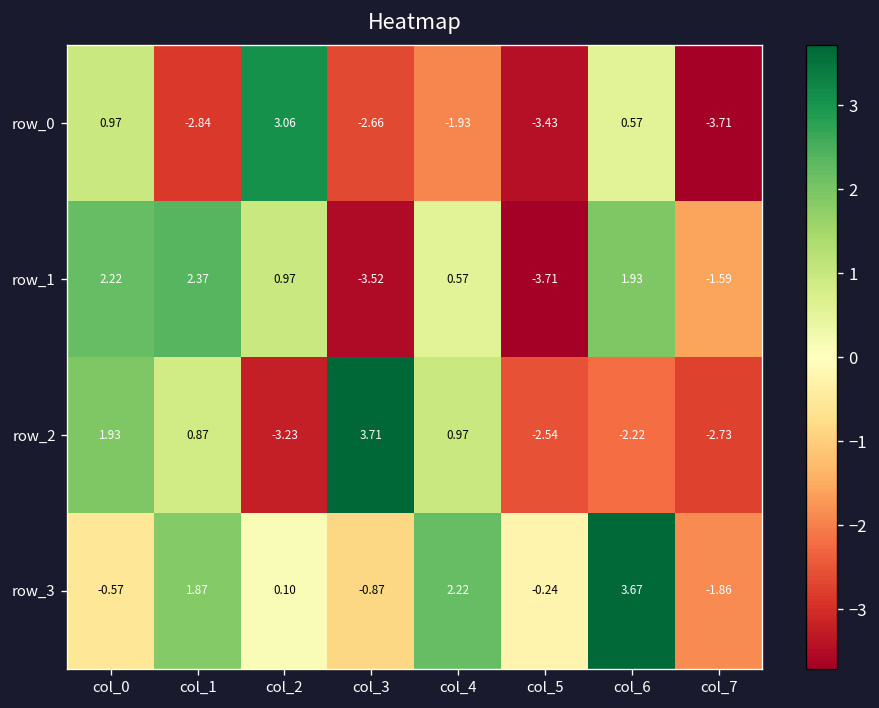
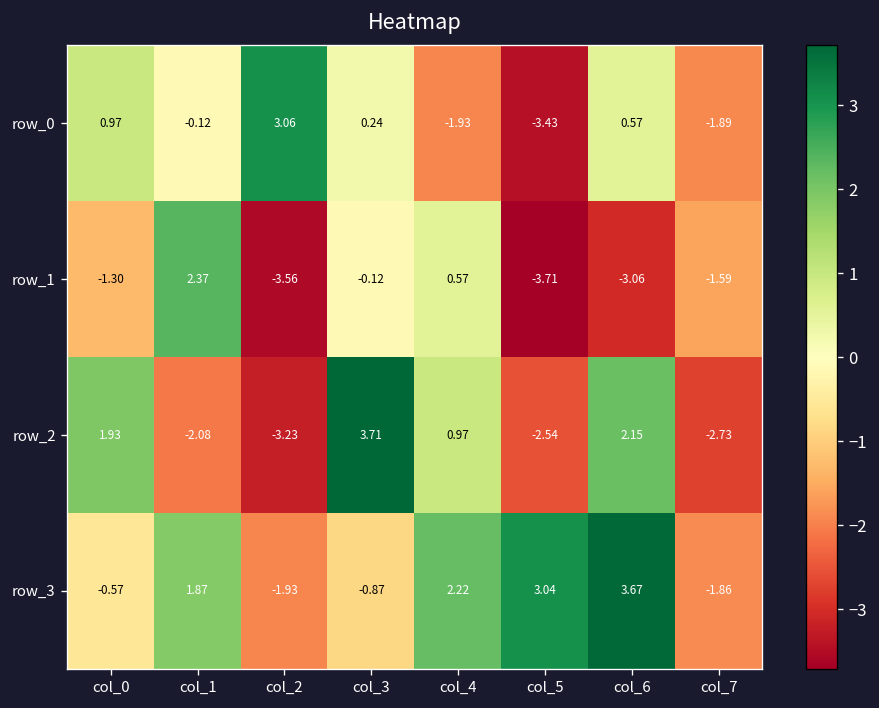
  {
    "row_0": {
      "col_0": 0.97,
-     "col_1": -2.84,
+     "col_1": -0.12,
      "col_2": 3.06,
-     "col_3": -2.66,
+     "col_3": 0.24,
      "col_4": -1.93,
      "col_5": -3.43,
      "col_6": 0.57,
-     "col_7": -3.71
+     "col_7": -1.89
    },
    "row_1": {
-     "col_0": 2.22,
+     "col_0": -1.30,
      "col_1": 2.37,
-     "col_2": 0.97,
-     "col_3": -3.52,
+     "col_2": -3.56,
+     "col_3": -0.12,
      "col_4": 0.57,
      "col_5": -3.71,
-     "col_6": 1.93,
+     "col_6": -3.06,
      "col_7": -1.59
    },
    "row_2": {
      "col_0": 1.93,
-     "col_1": 0.87,
+     "col_1": -2.08,
      "col_2": -3.23,
      "col_3": 3.71,
      "col_4": 0.97,
      "col_5": -2.54,
-     "col_6": -2.22,
+     "col_6": 2.15,
      "col_7": -2.73
    },
    "row_3": {
      "col_0": -0.57,
      "col_1": 1.87,
-     "col_2": 0.10,
+     "col_2": -1.93,
      "col_3": -0.87,
      "col_4": 2.22,
-     "col_5": -0.24,
+     "col_5": 3.04,
      "col_6": 3.67,
      "col_7": -1.86
    }
  }
